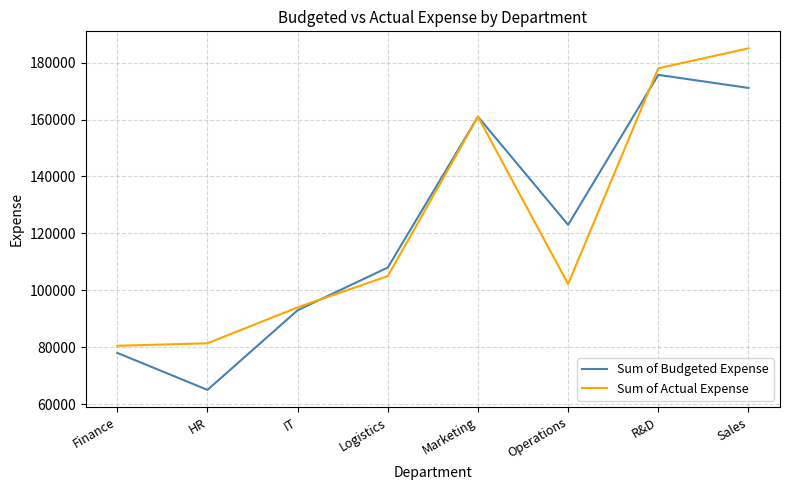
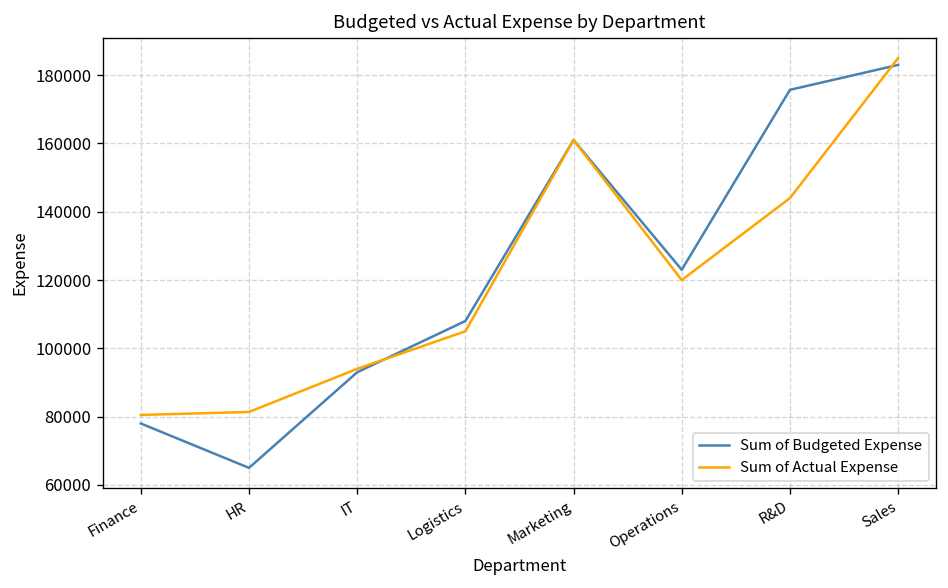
  {
    "Sum of Budgeted Expense": {
      "Finance": 78000,
      "HR": 65000,
      "IT": 93000,
      "Logistics": 108000,
      "Operations": 123000,
      "R&D": 176000,
-     "Sales": 171000
+     "Sales": 183000
    },
    "Sum of Actual Expense": {
      "Finance": 80000,
      "HR": 81000,
      "IT": 94000,
      "Logistics": 105000,
-     "Operations": 102000,
-     "R&D": 178000,
+     "Operations": 120000,
+     "R&D": 144000,
      "Sales": 185000
    }
  }
